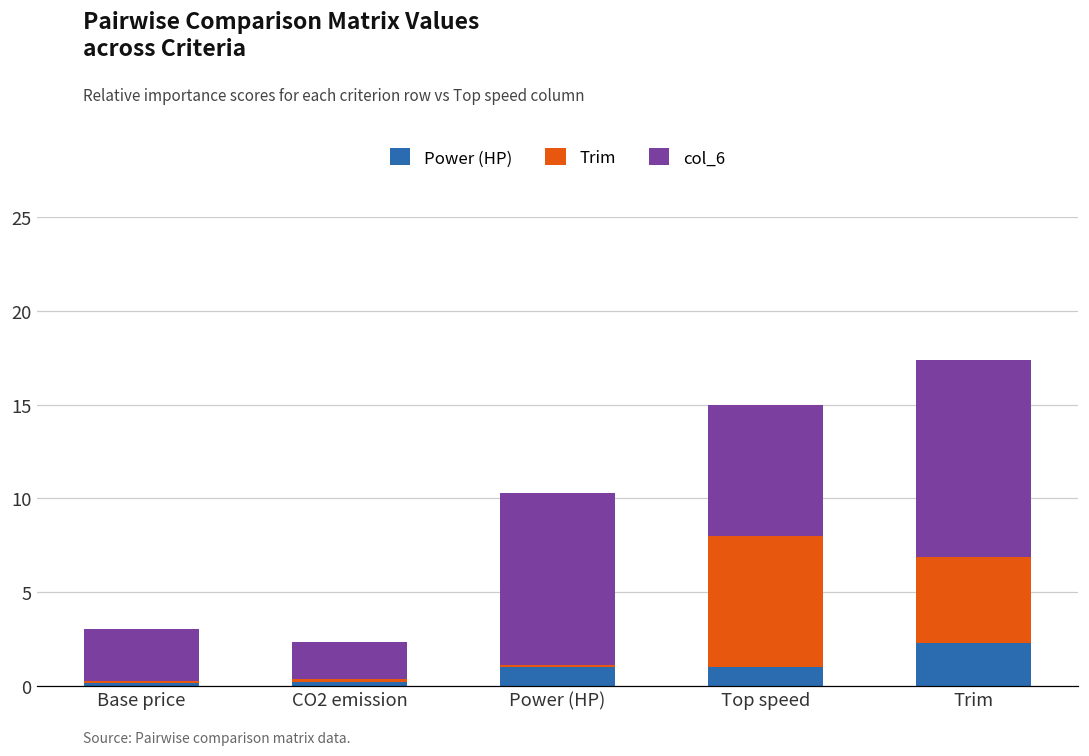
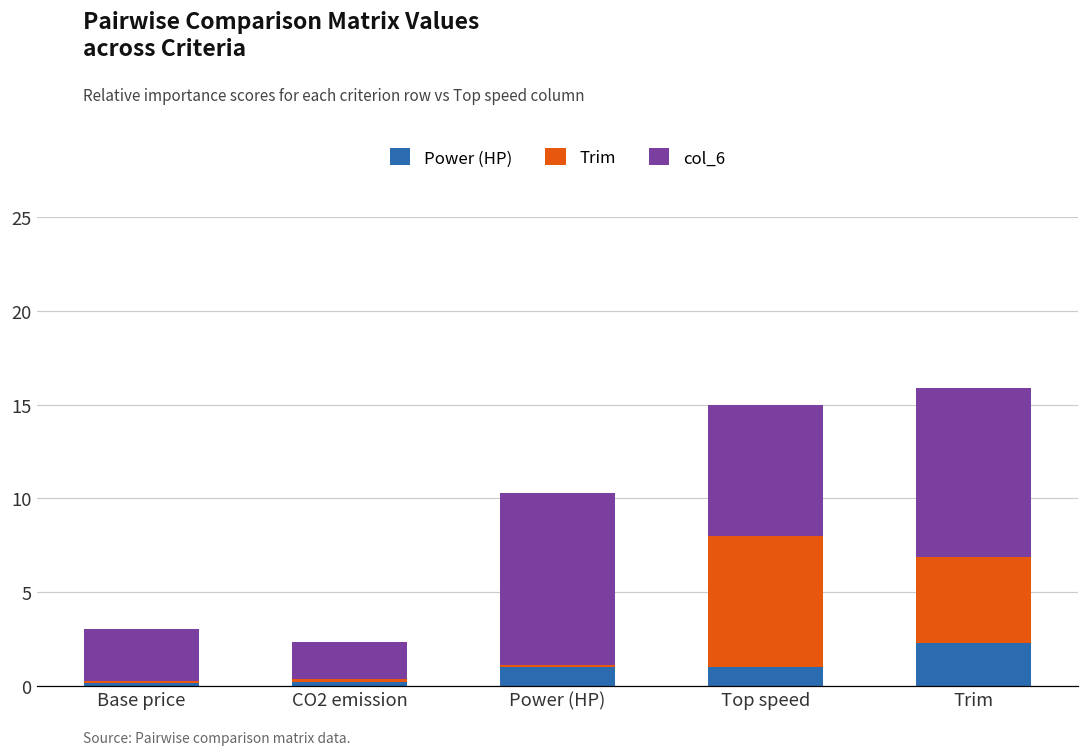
  {
    "Power (HP)": {
      "CO2 emission": 0.2,
      "Power (HP)": 1.0,
      "Top speed": 1.0,
      "Trim": 2.3
    },
    "Trim": {
      "Top speed": 7.0,
      "Trim": 4.6
    },
    "col_6": {
      "Base price": 2.8,
      "CO2 emission": 2.0,
      "Power (HP)": 9.2,
      "Top speed": 7.0,
-     "Trim": 10.5
+     "Trim": 9.0
    }
  }
